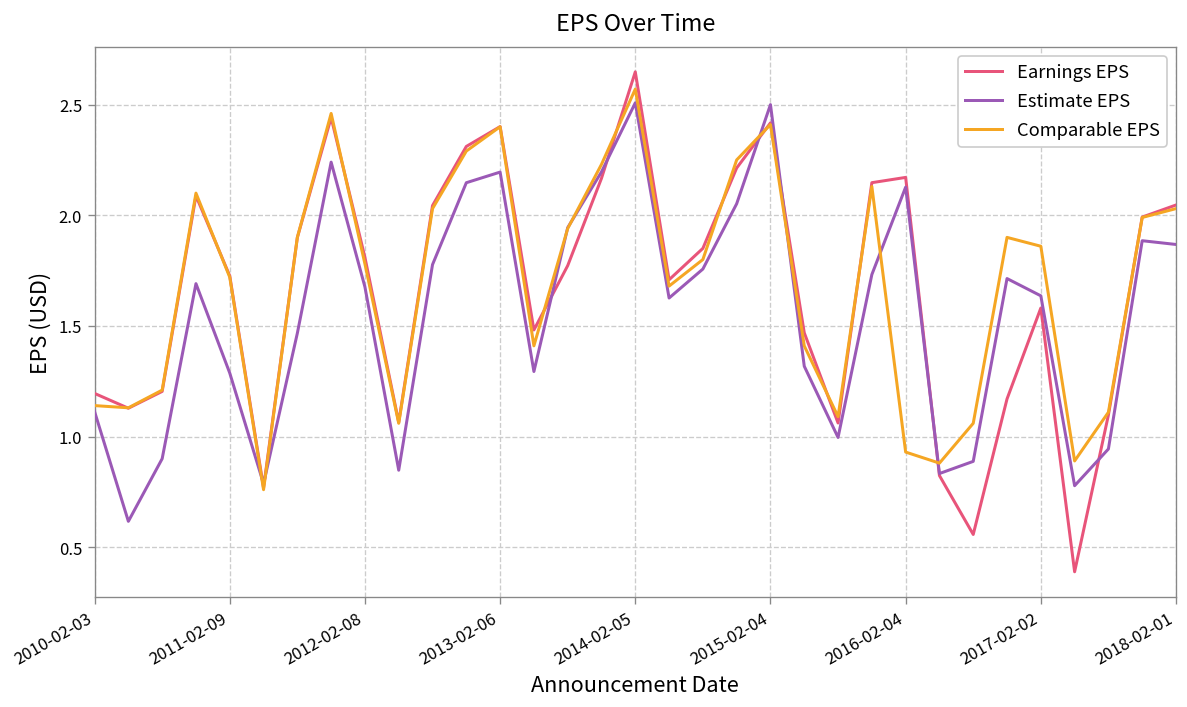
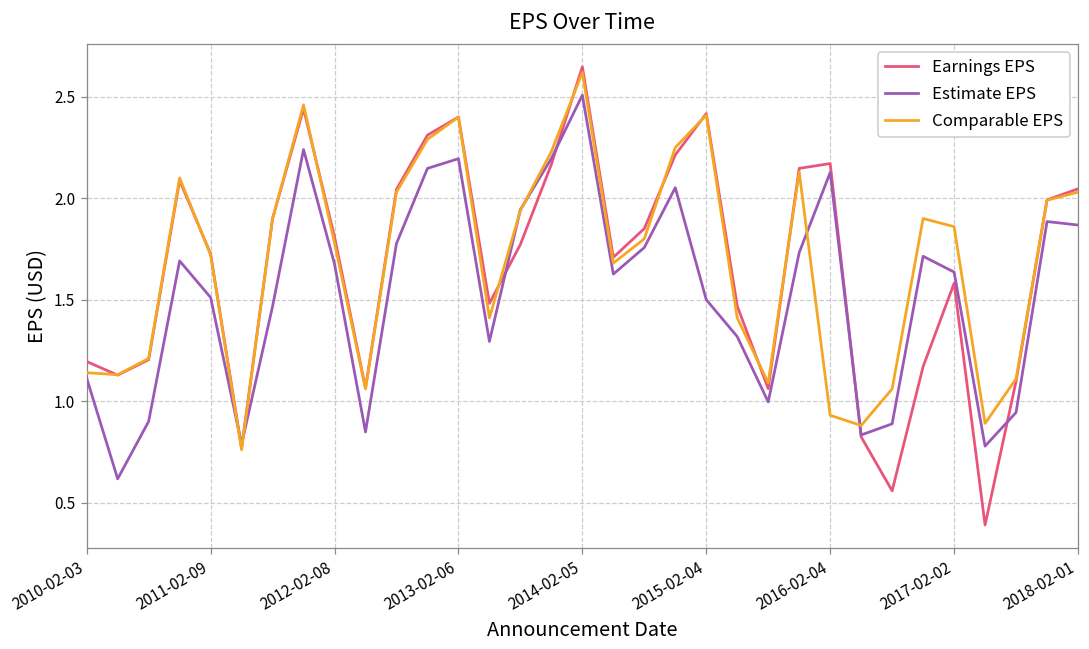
  {
    "Earnings EPS": {
      "2010-02-03": 1.20,
      "2012-02-08": 1.81,
      "2014-02-05": 2.65,
      "2016-02-04": 2.17,
      "2017-02-02": 1.58,
      "2018-02-01": 2.05
    },
    "Estimate EPS": {
      "2010-02-03": 1.11,
-     "2011-02-09": 1.29,
+     "2011-02-09": 1.51,
      "2012-02-08": 1.68,
      "2013-02-06": 2.20,
      "2014-02-05": 2.51,
-     "2015-02-04": 2.5,
+     "2015-02-04": 1.5,
      "2016-02-04": 2.13,
      "2017-02-02": 1.64,
      "2018-02-01": 1.87
    },
    "Comparable EPS": {
      "2010-02-03": 1.14,
      "2012-02-08": 1.78,
-     "2014-02-05": 2.57,
+     "2014-02-05": 2.62,
      "2016-02-04": 0.93,
      "2017-02-02": 1.86,
      "2018-02-01": 2.03
    }
  }
